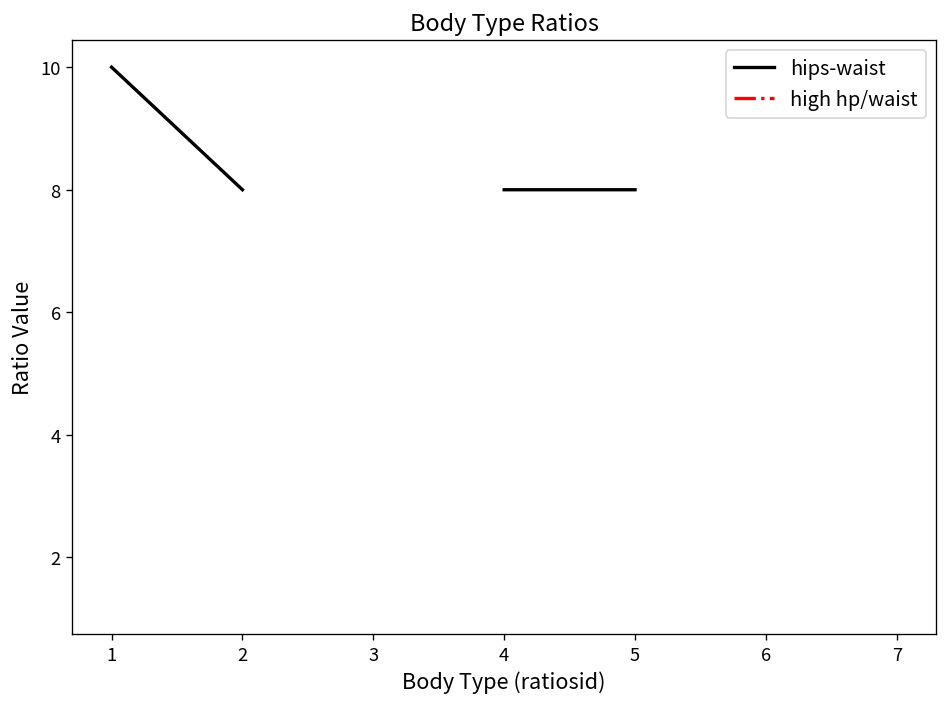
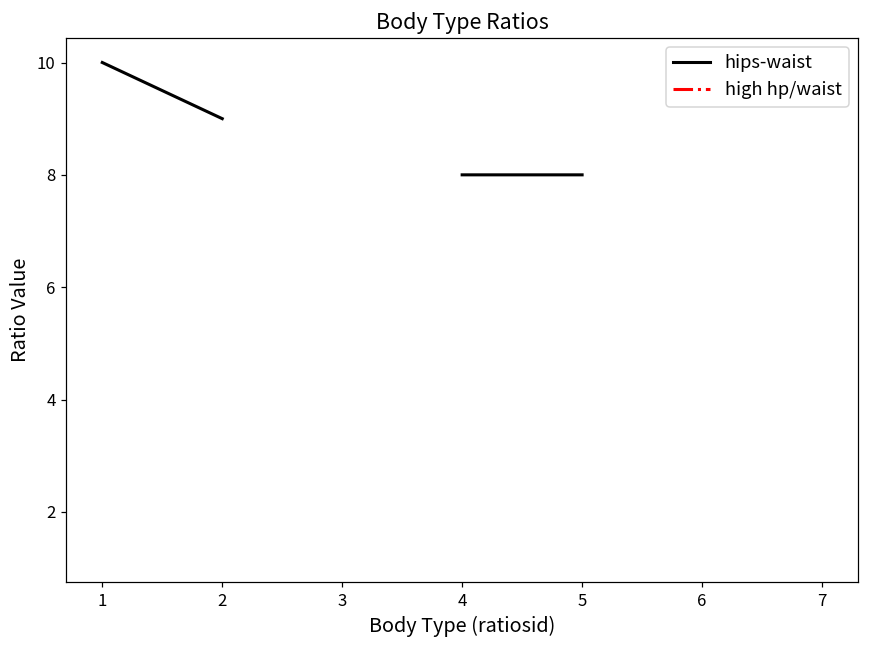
  {
    "hips-waist": {
      "1": 10,
-     "2": 8,
+     "2": 9,
      "4": 8,
      "5": 8
    },
    "high hp/waist": {
      "2": 1.2,
      "4": 1.2
    }
  }
